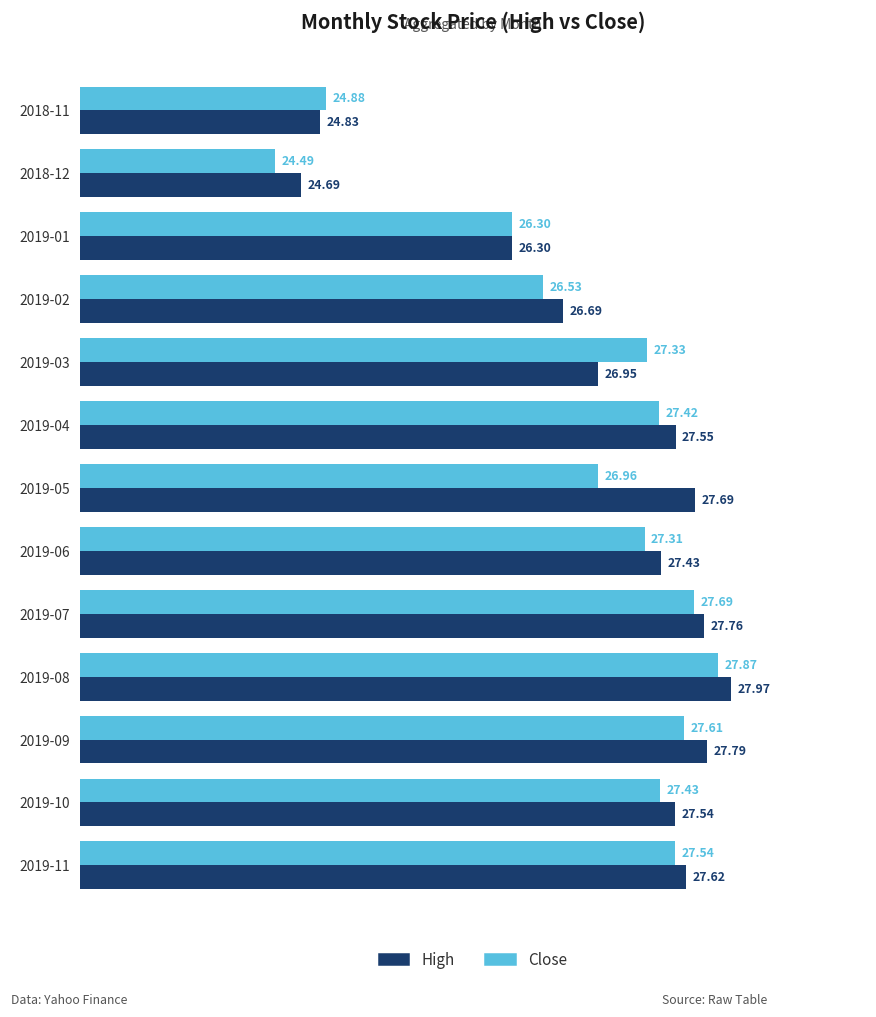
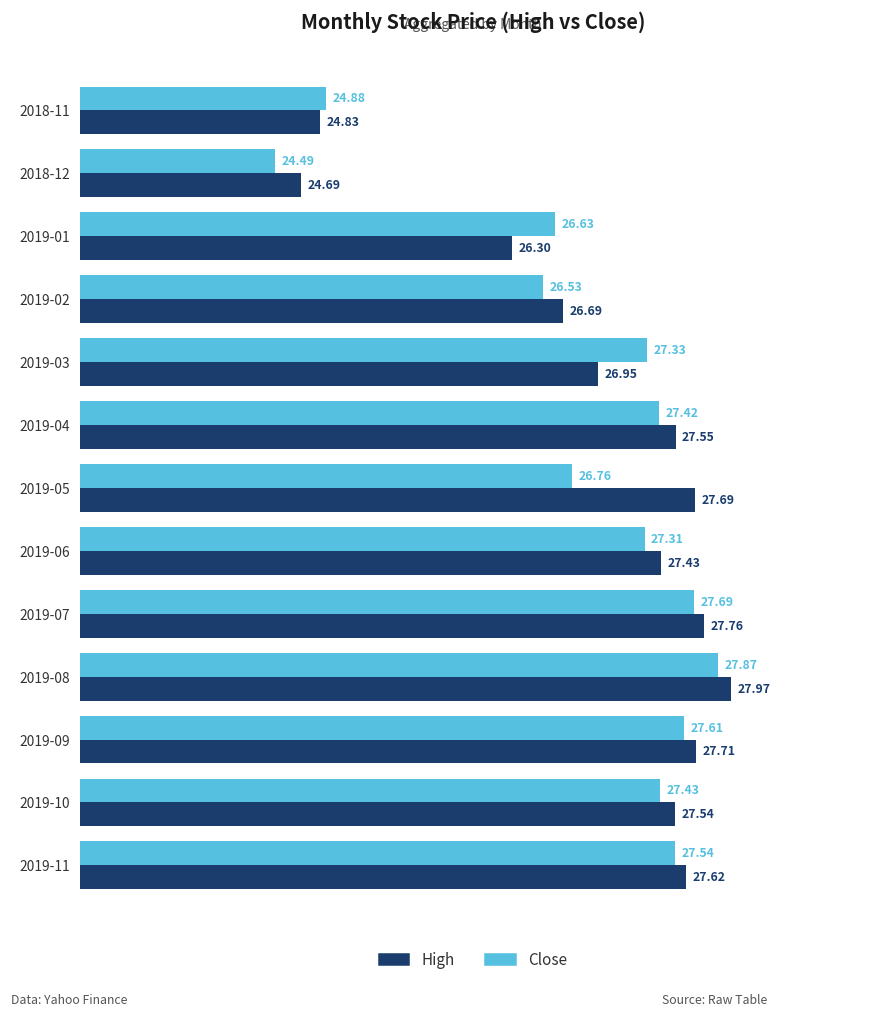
  {
    "High": {
      "2018-11": 24.83,
      "2018-12": 24.69,
      "2019-01": 26.30,
      "2019-02": 26.69,
      "2019-03": 26.95,
      "2019-04": 27.55,
      "2019-05": 27.69,
      "2019-06": 27.43,
      "2019-07": 27.76,
      "2019-08": 27.97,
-     "2019-09": 27.79,
+     "2019-09": 27.71,
      "2019-10": 27.54,
      "2019-11": 27.62
    },
    "Close": {
      "2018-11": 24.88,
      "2018-12": 24.49,
-     "2019-01": 26.30,
+     "2019-01": 26.63,
      "2019-02": 26.53,
      "2019-03": 27.33,
      "2019-04": 27.42,
-     "2019-05": 26.96,
+     "2019-05": 26.76,
      "2019-06": 27.31,
      "2019-07": 27.69,
      "2019-08": 27.87,
      "2019-09": 27.61,
      "2019-10": 27.43,
      "2019-11": 27.54
    }
  }
